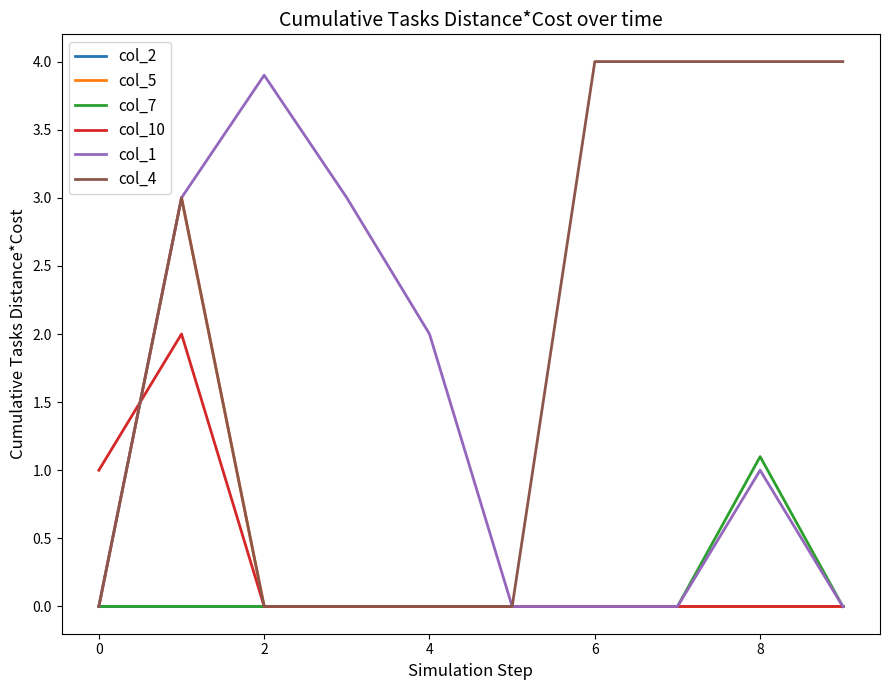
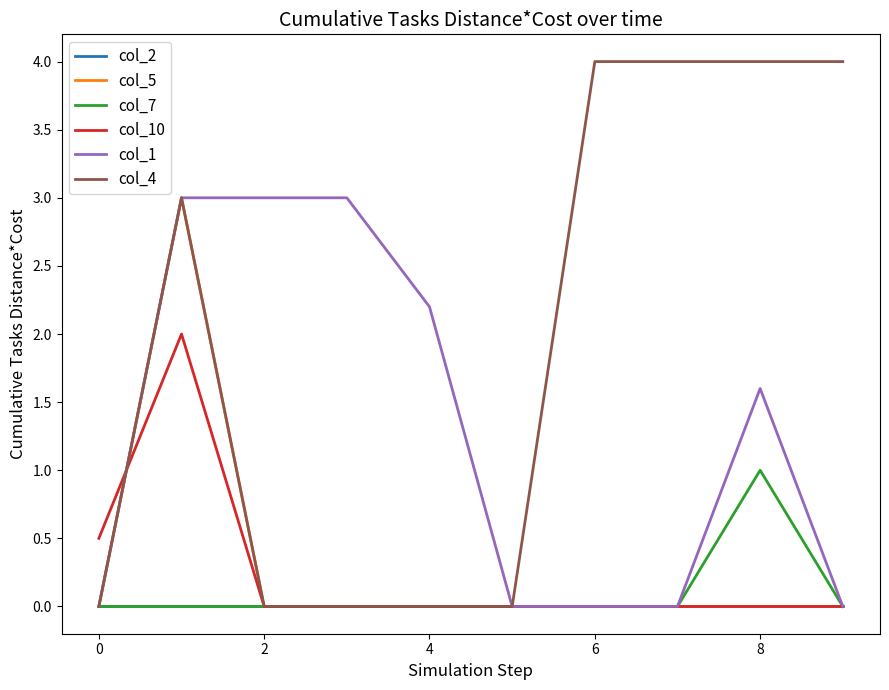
  {
    "col_7": {
-     "8": 1.1
+     "8": 1.0
    },
    "col_10": {
-     "0": 1.0
+     "0": 0.5
    },
    "col_1": {
-     "2": 3.9,
-     "4": 2.0,
-     "8": 1.0
+     "2": 3.0,
+     "4": 2.2,
+     "8": 1.6
    },
    "col_4": {
      "6": 4.0,
      "8": 4.0
    }
  }
